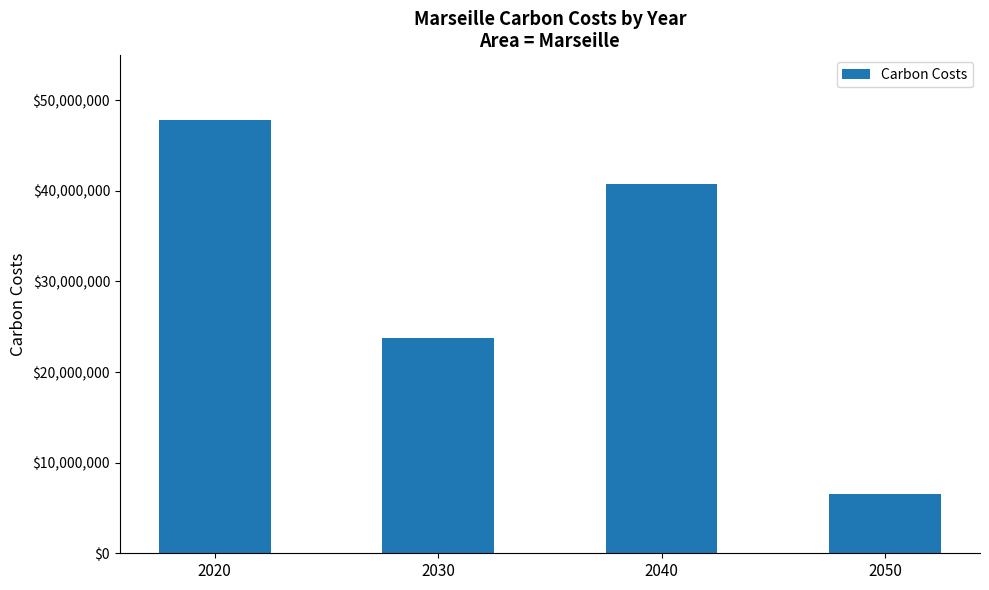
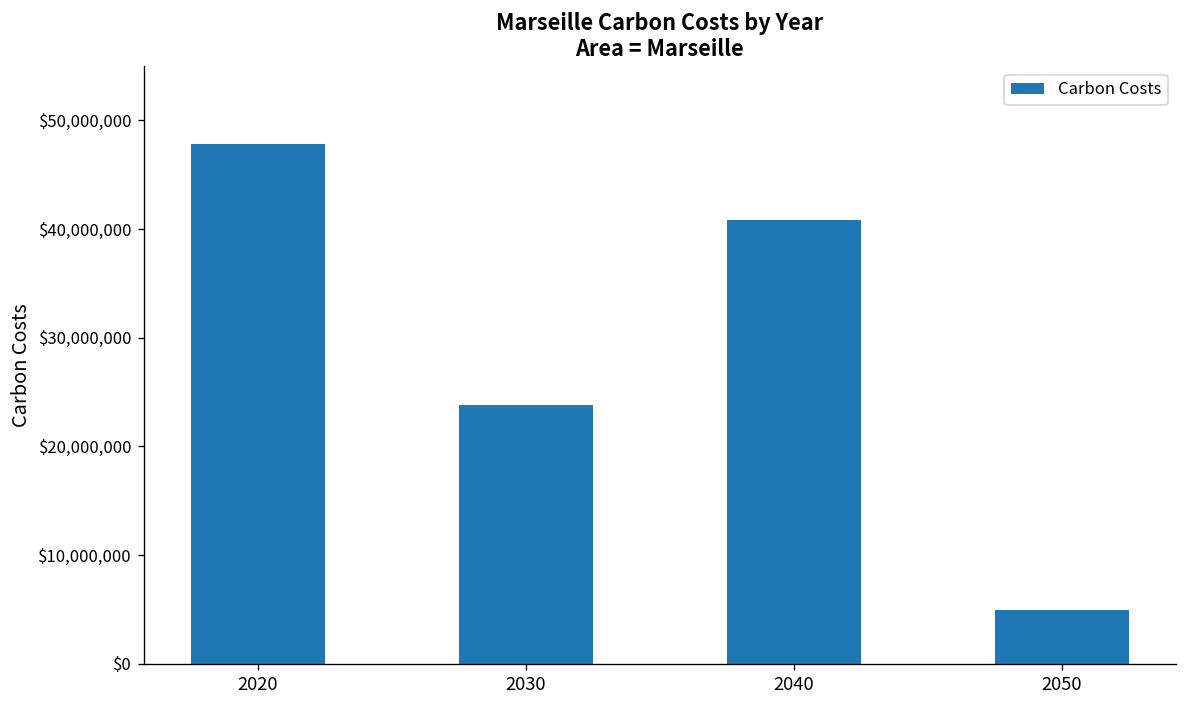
  {
    "2020": "$48,000,000",
    "2030": "$24,000,000",
    "2040": "$41,000,000",
-   "2050": "$7,000,000"
+   "2050": "$5,000,000"
  }
